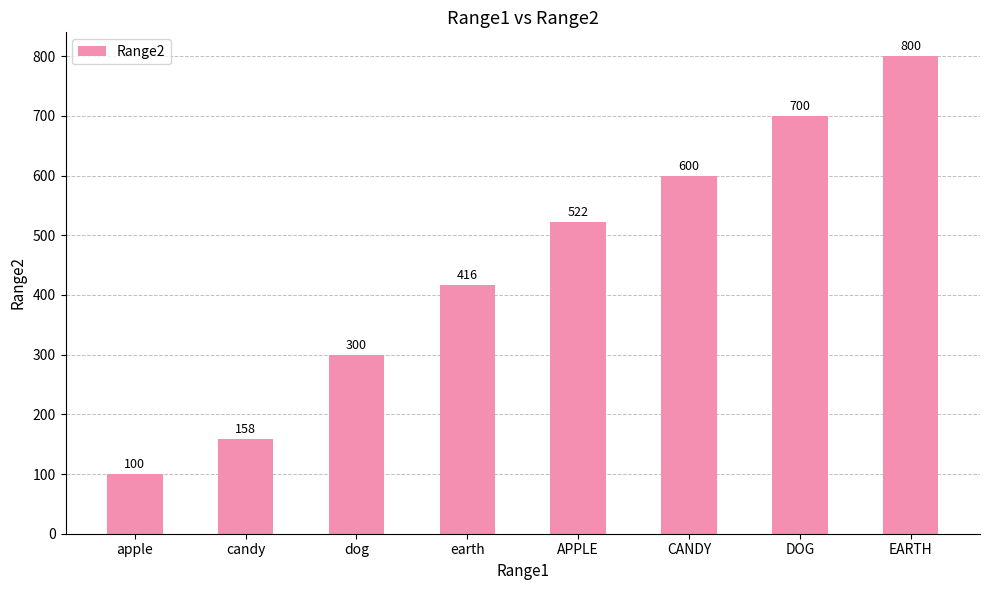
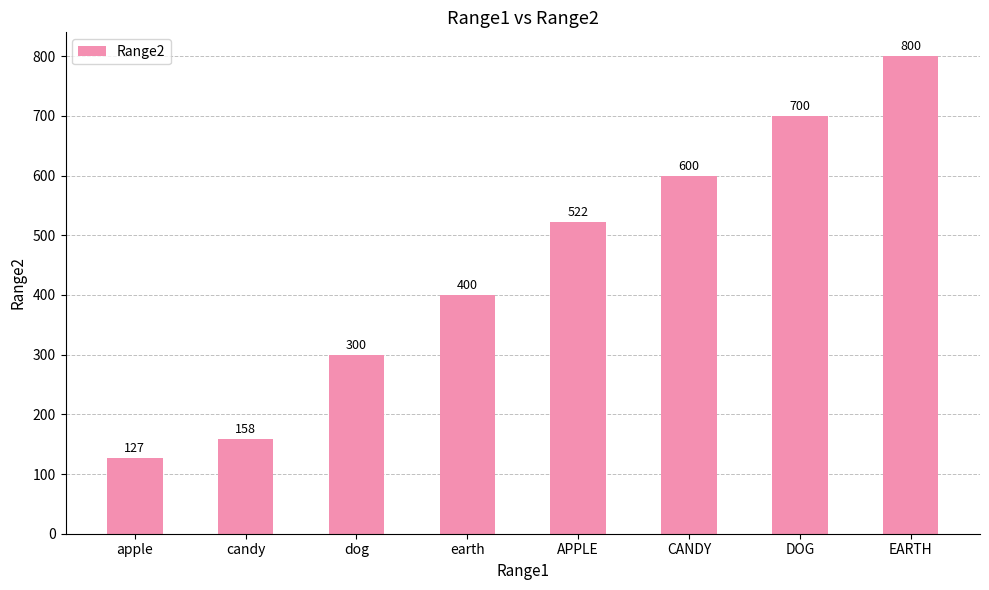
  {
-   "apple": 100,
+   "apple": 127,
    "candy": 158,
    "dog": 300,
-   "earth": 416,
+   "earth": 400,
    "APPLE": 522,
    "CANDY": 600,
    "DOG": 700,
    "EARTH": 800
  }
